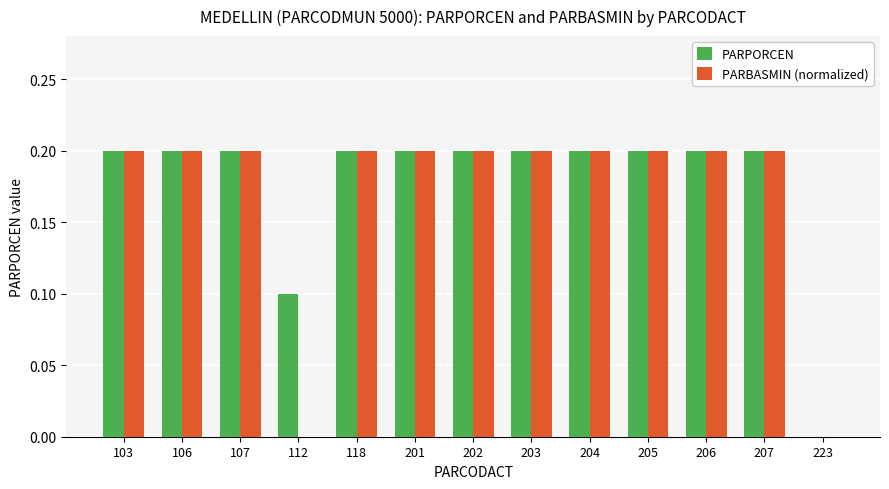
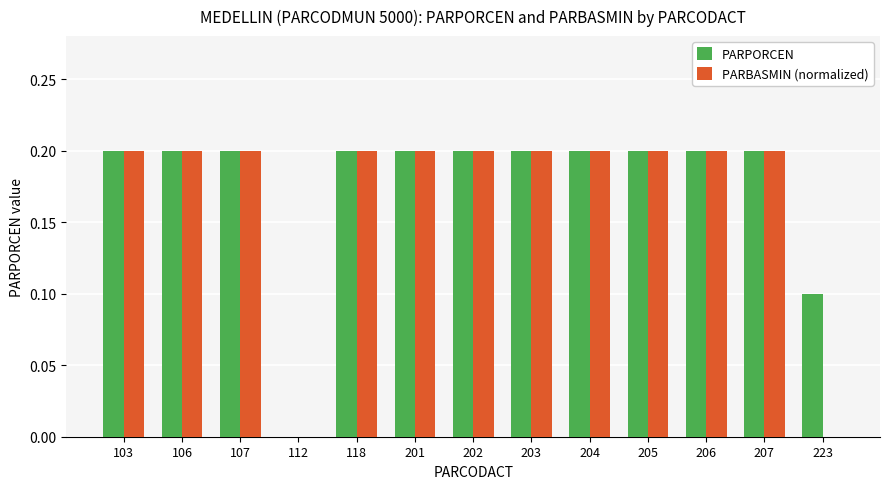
  {
    "PARPORCEN": {
      "103": 0.2,
      "106": 0.2,
      "107": 0.2,
-     "112": 0.1,
+     "112": 0.0,
      "118": 0.2,
      "201": 0.2,
      "202": 0.2,
      "203": 0.2,
      "204": 0.2,
      "205": 0.2,
      "206": 0.2,
      "207": 0.2,
-     "223": 0.0
+     "223": 0.1
    },
    "PARBASMIN (normalized)": {
      "103": 0.2,
      "106": 0.2,
      "107": 0.2,
      "112": 0.0,
      "118": 0.2,
      "201": 0.2,
      "202": 0.2,
      "203": 0.2,
      "204": 0.2,
      "205": 0.2,
      "206": 0.2,
      "207": 0.2,
      "223": 0.0
    }
  }
